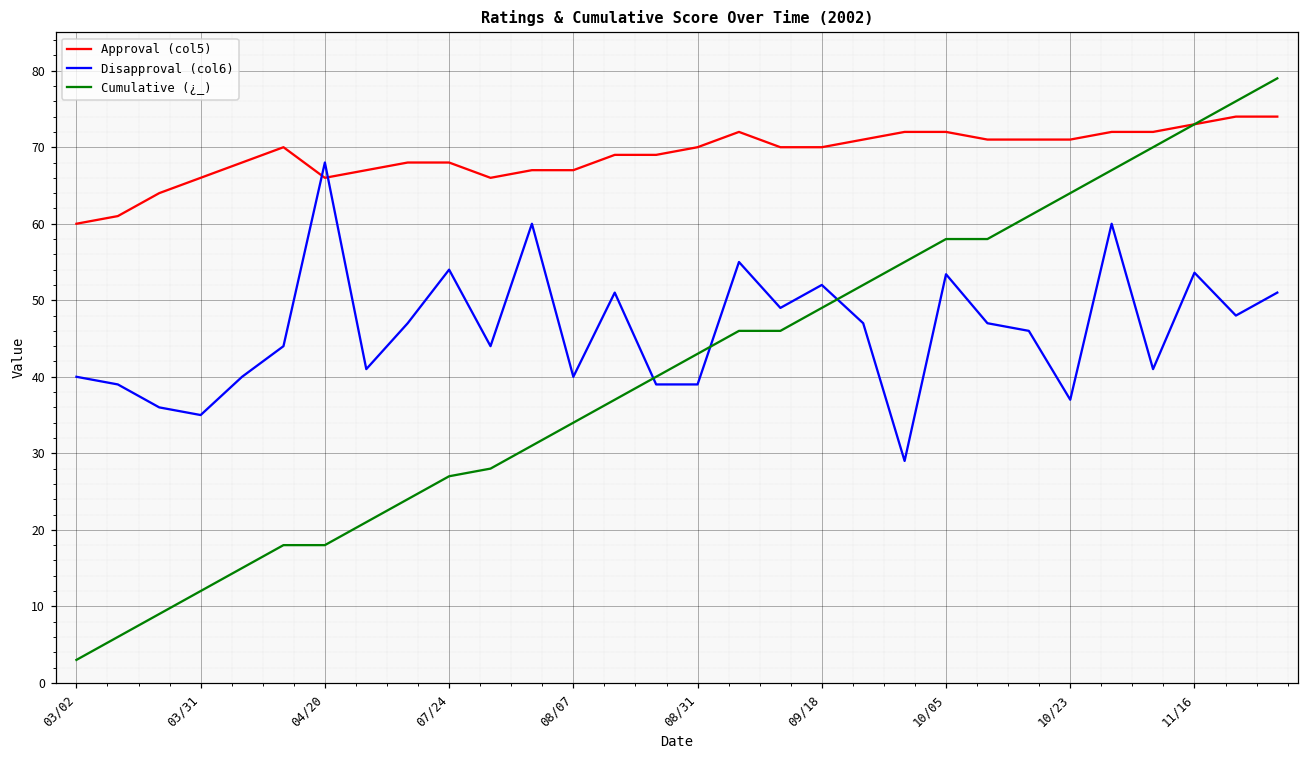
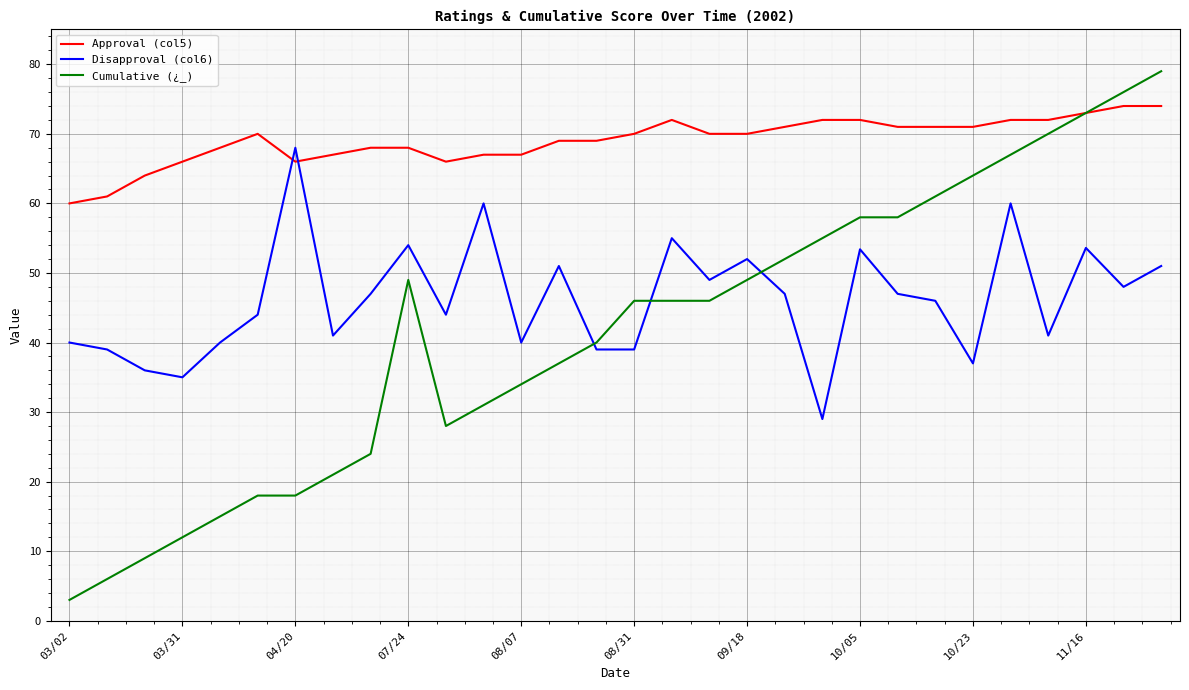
  {
    "Approval (col5)": {
      "03/02": 60,
      "03/31": 66,
      "04/20": 66,
      "07/24": 68,
      "08/07": 67,
      "08/31": 70,
      "09/18": 70,
      "10/05": 72,
      "10/23": 71
    },
    "Disapproval (col6)": {
      "03/02": 40,
      "03/31": 35,
      "04/20": 68,
      "07/24": 54,
      "08/07": 40,
      "08/31": 39,
      "09/18": 52,
      "10/05": 53,
      "10/23": 37,
      "11/16": 54
    },
    "Cumulative (¿_)": {
      "03/02": 3,
      "03/31": 12,
      "04/20": 18,
-     "07/24": 27,
+     "07/24": 49,
      "08/07": 34,
-     "08/31": 43,
+     "08/31": 46,
      "09/18": 49,
      "10/05": 58,
      "10/23": 64
    }
  }
